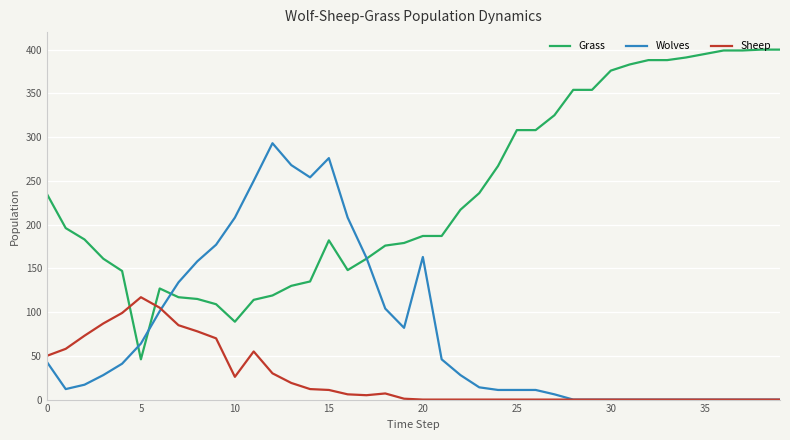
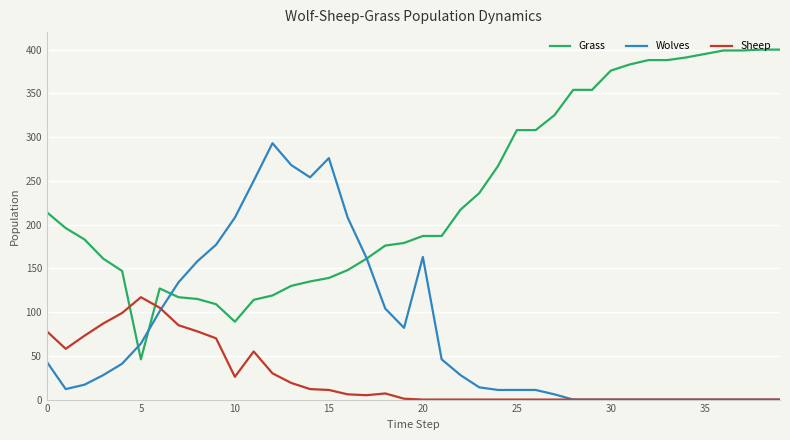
  {
    "Grass": {
-     "0": 240,
+     "0": 210,
      "5": 50,
      "10": 90,
-     "15": 180,
+     "15": 140,
      "20": 190,
      "25": 310,
      "30": 380,
      "35": 400
    },
    "Wolves": {
      "0": 40,
      "5": 60,
      "10": 210,
      "15": 280,
      "20": 160,
      "25": 10
    },
    "Sheep": {
-     "0": 50,
+     "0": 80,
      "5": 120,
      "10": 30,
      "15": 10,
      "20": 0,
      "25": 0
    }
  }
